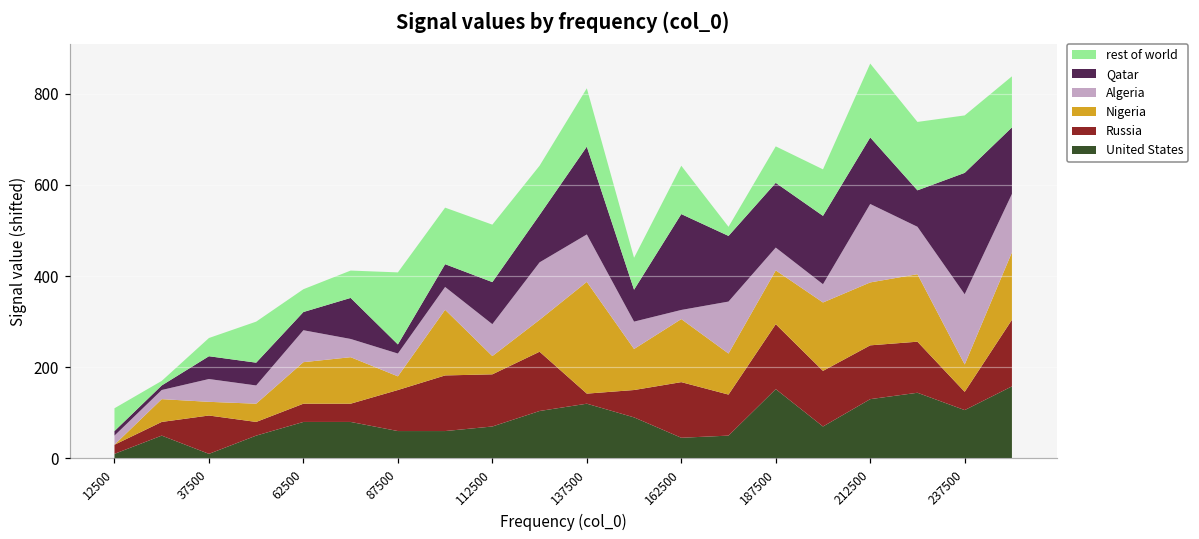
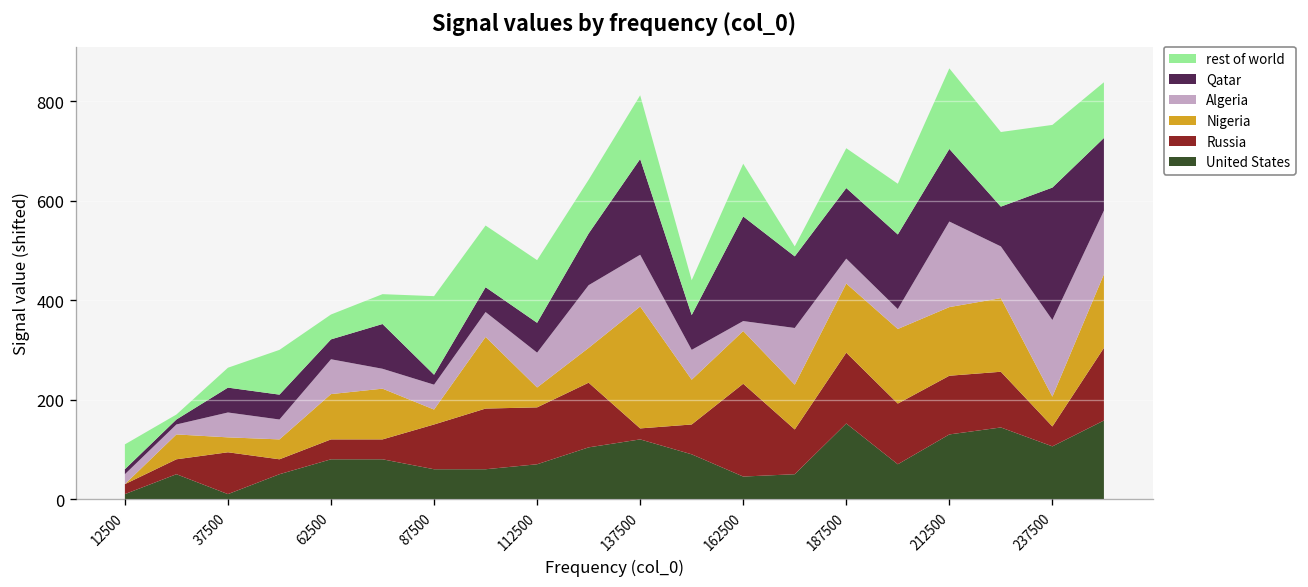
  {
    "United States": {
      "12500": 10,
      "37500": 10,
      "62500": 80,
      "87500": 60,
      "112500": 70,
      "137500": 120,
      "162500": 50,
      "187500": 150,
      "212500": 130,
      "237500": 110
    },
    "Russia": {
      "37500": 80,
      "62500": 40,
      "87500": 90,
      "112500": 110,
      "137500": 20,
-     "162500": 120,
+     "162500": 190,
      "187500": 140,
      "212500": 120,
      "237500": 40
    },
    "Nigeria": {
      "37500": 30,
      "62500": 90,
      "87500": 30,
      "112500": 40,
      "137500": 250,
-     "162500": 140,
-     "187500": 120,
+     "162500": 110,
+     "187500": 140,
      "212500": 140,
      "237500": 60
    },
    "Algeria": {
      "12500": 20,
      "37500": 50,
      "62500": 70,
      "87500": 50,
      "112500": 70,
      "137500": 100,
      "162500": 20,
      "187500": 50,
      "212500": 170,
      "237500": 150
    },
    "Qatar": {
      "12500": 10,
      "37500": 50,
      "62500": 40,
      "87500": 20,
-     "112500": 90,
+     "112500": 60,
      "137500": 190,
      "162500": 210,
      "187500": 140,
      "212500": 150,
      "237500": 270
    },
    "rest of world": {
      "12500": 50,
      "37500": 40,
      "62500": 50,
      "87500": 160,
      "112500": 130,
      "137500": 130,
      "162500": 110,
      "187500": 80,
      "212500": 160,
      "237500": 130
    }
  }
